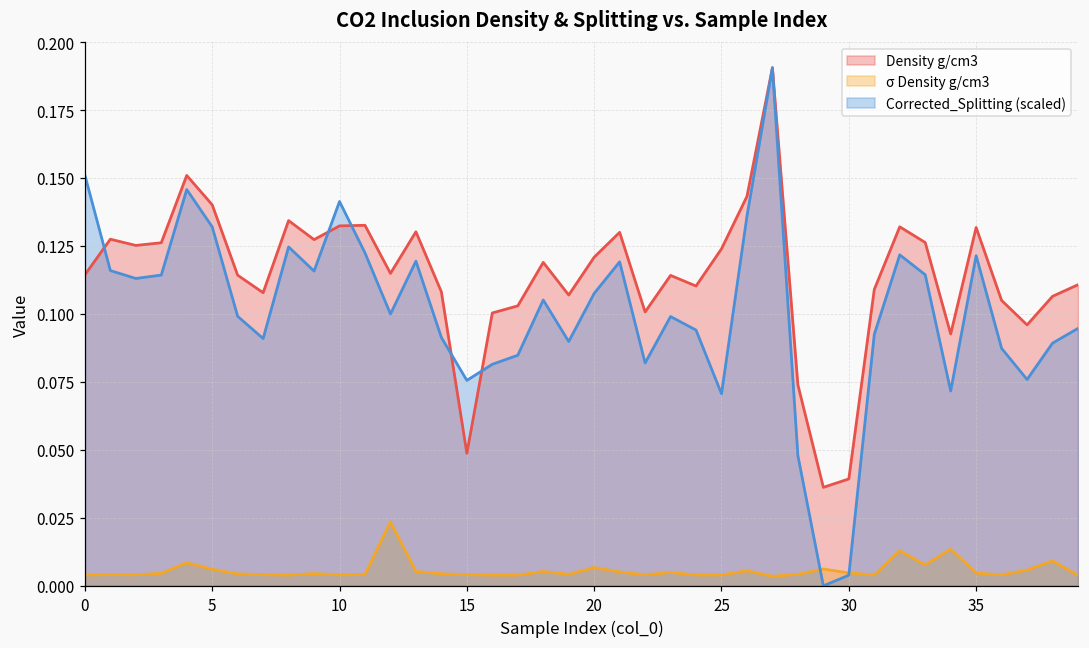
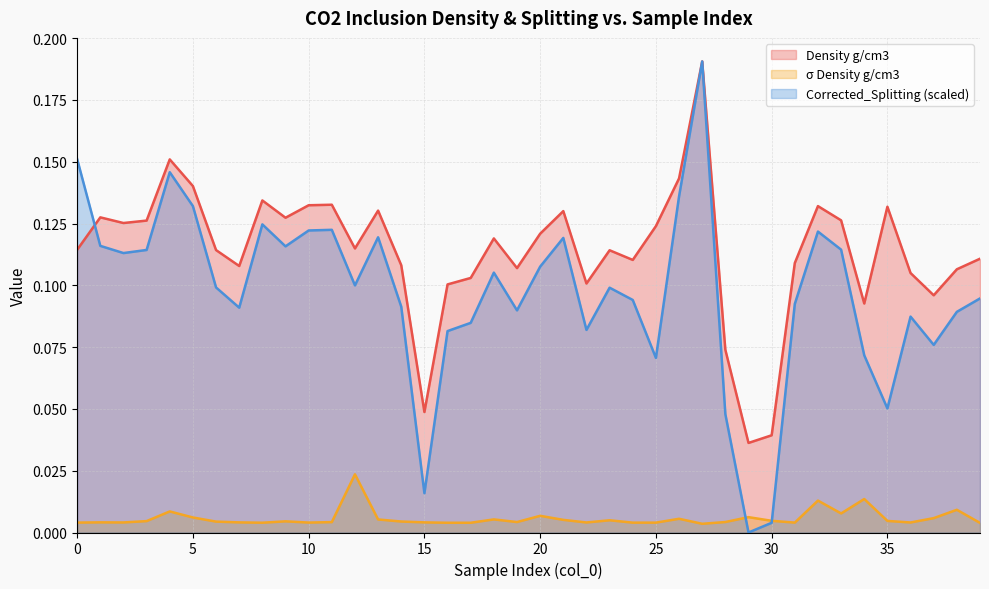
  {
    "Corrected_Splitting (scaled)": {
      "0": 0.151,
      "5": 0.132,
-     "10": 0.141,
-     "15": 0.076,
+     "10": 0.122,
+     "15": 0.016,
      "20": 0.108,
      "25": 0.071,
-     "35": 0.121
+     "35": 0.050
    }
  }
